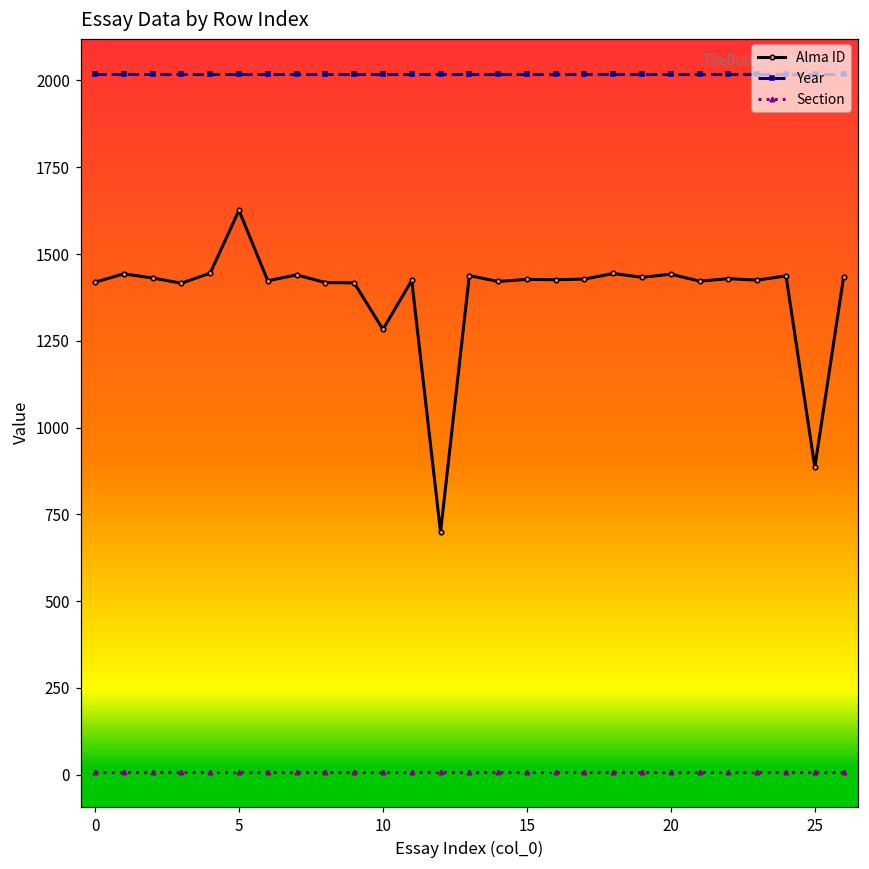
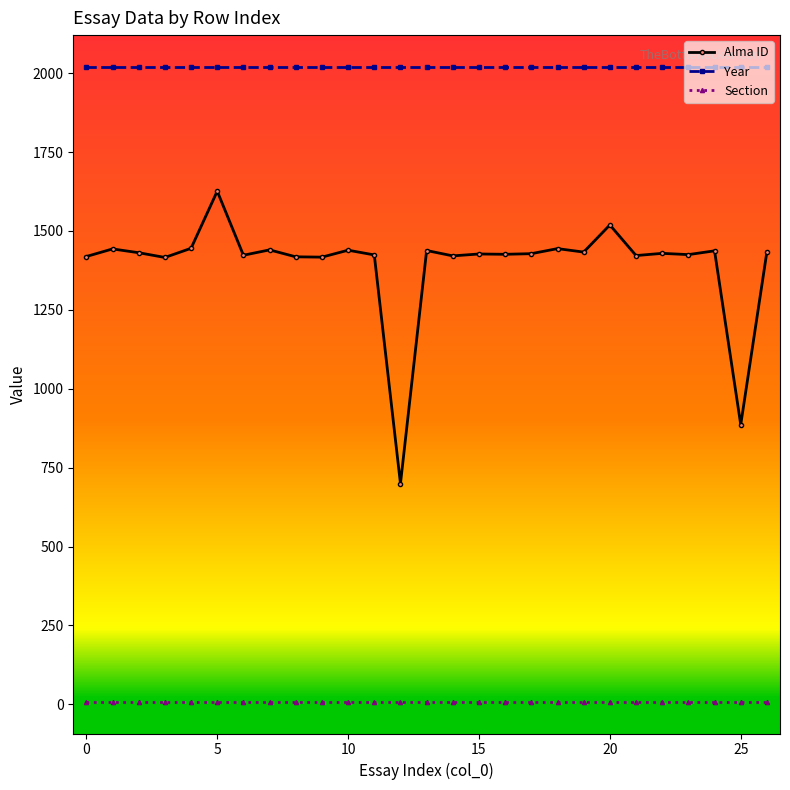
  {
    "Alma ID": {
      "0": 1420,
      "5": 1630,
-     "10": 1280,
+     "10": 1440,
      "15": 1430,
-     "20": 1440,
+     "20": 1520,
      "25": 890
    },
    "Year": {
      "0": 2020,
      "5": 2020,
      "10": 2020,
      "15": 2020,
      "20": 2020
    },
    "Section": {
      "0": 10,
      "5": 10,
      "10": 10,
      "15": 10,
      "20": 10,
      "25": 10
    }
  }
